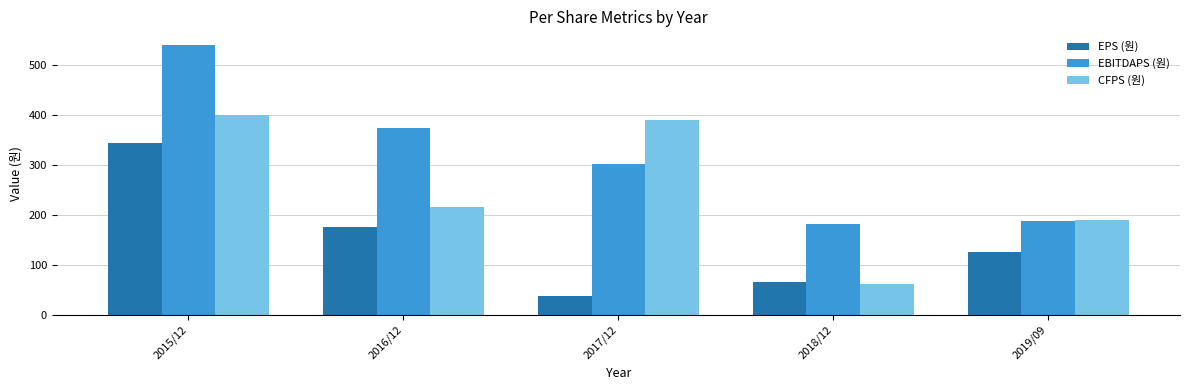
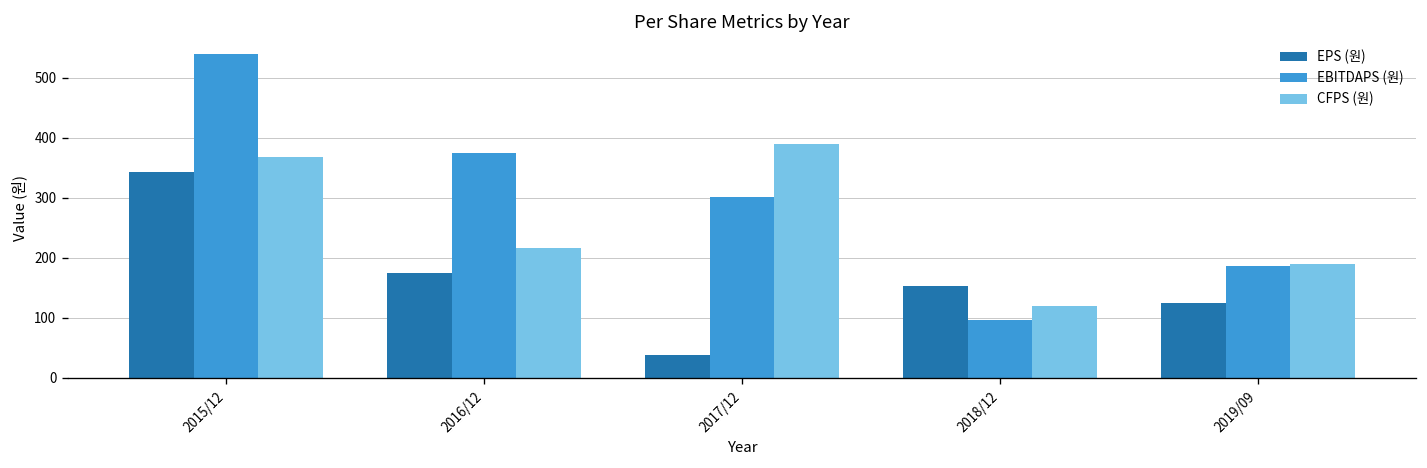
  {
    "EPS (원)": {
      "2015/12": 340,
      "2016/12": 180,
      "2017/12": 40,
-     "2018/12": 70,
+     "2018/12": 150,
      "2019/09": 130
    },
    "EBITDAPS (원)": {
      "2015/12": 540,
      "2016/12": 370,
      "2017/12": 300,
-     "2018/12": 180,
+     "2018/12": 100,
      "2019/09": 190
    },
    "CFPS (원)": {
-     "2015/12": 400,
+     "2015/12": 370,
      "2016/12": 220,
      "2017/12": 390,
-     "2018/12": 60,
+     "2018/12": 120,
      "2019/09": 190
    }
  }
